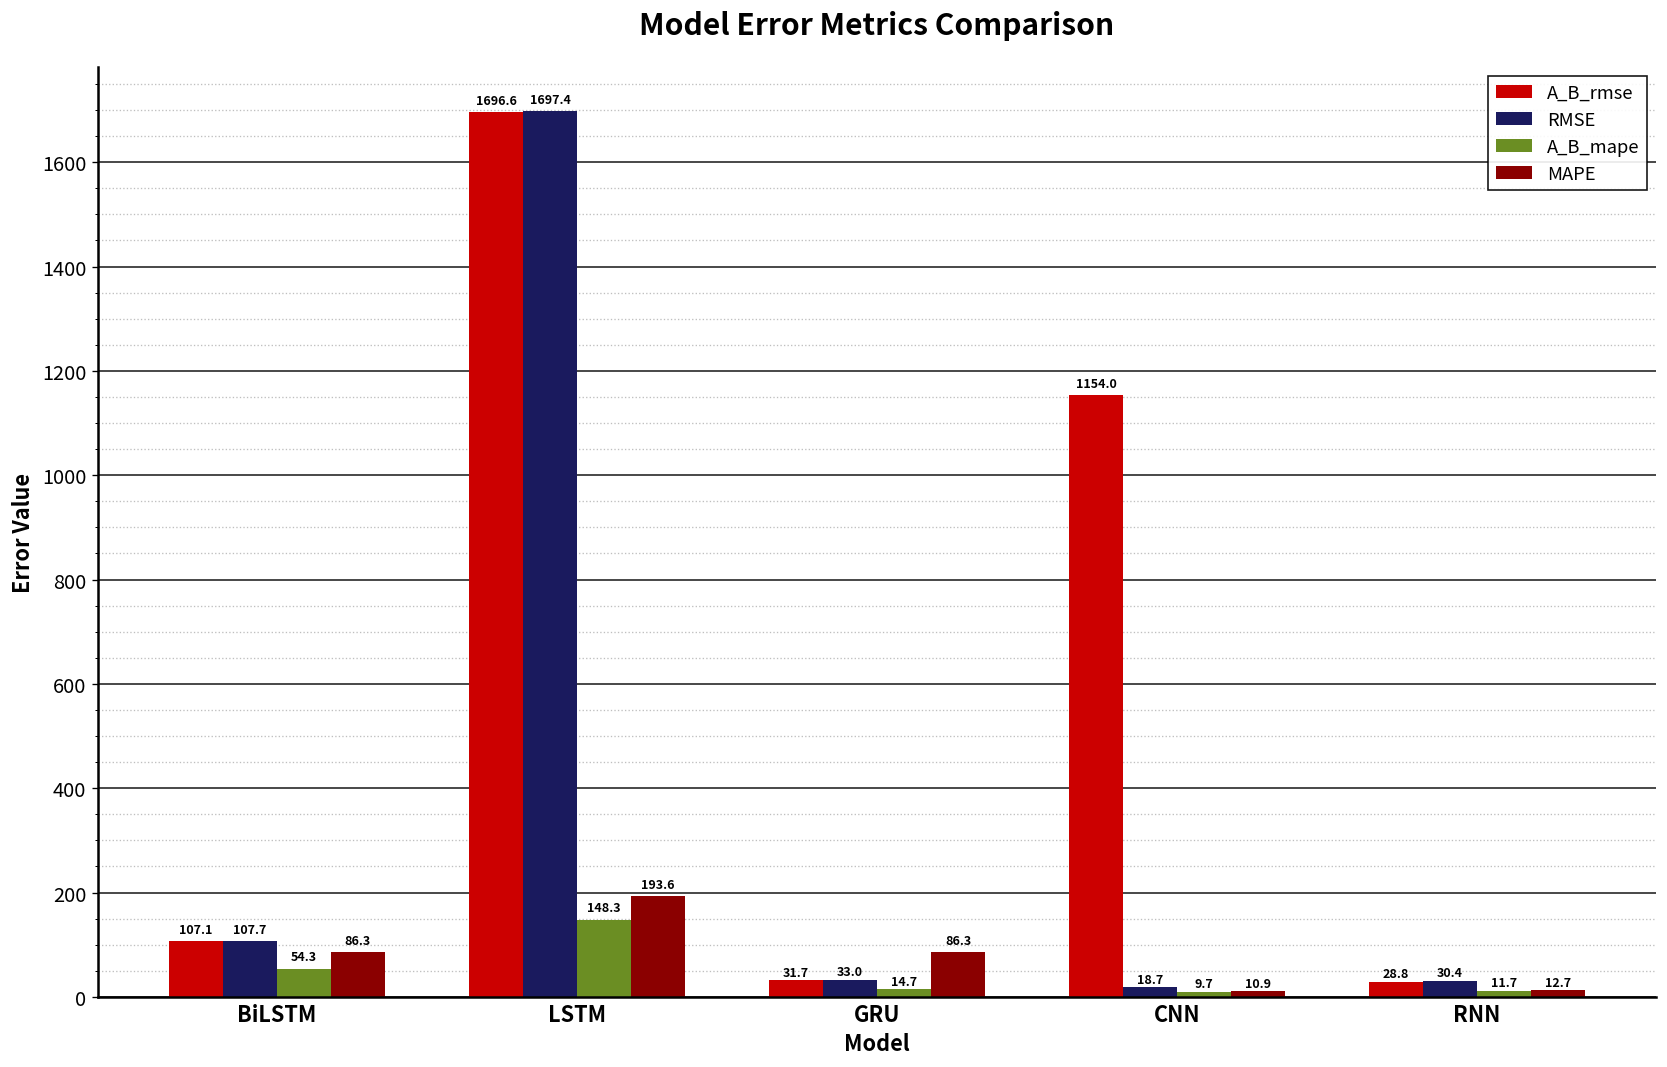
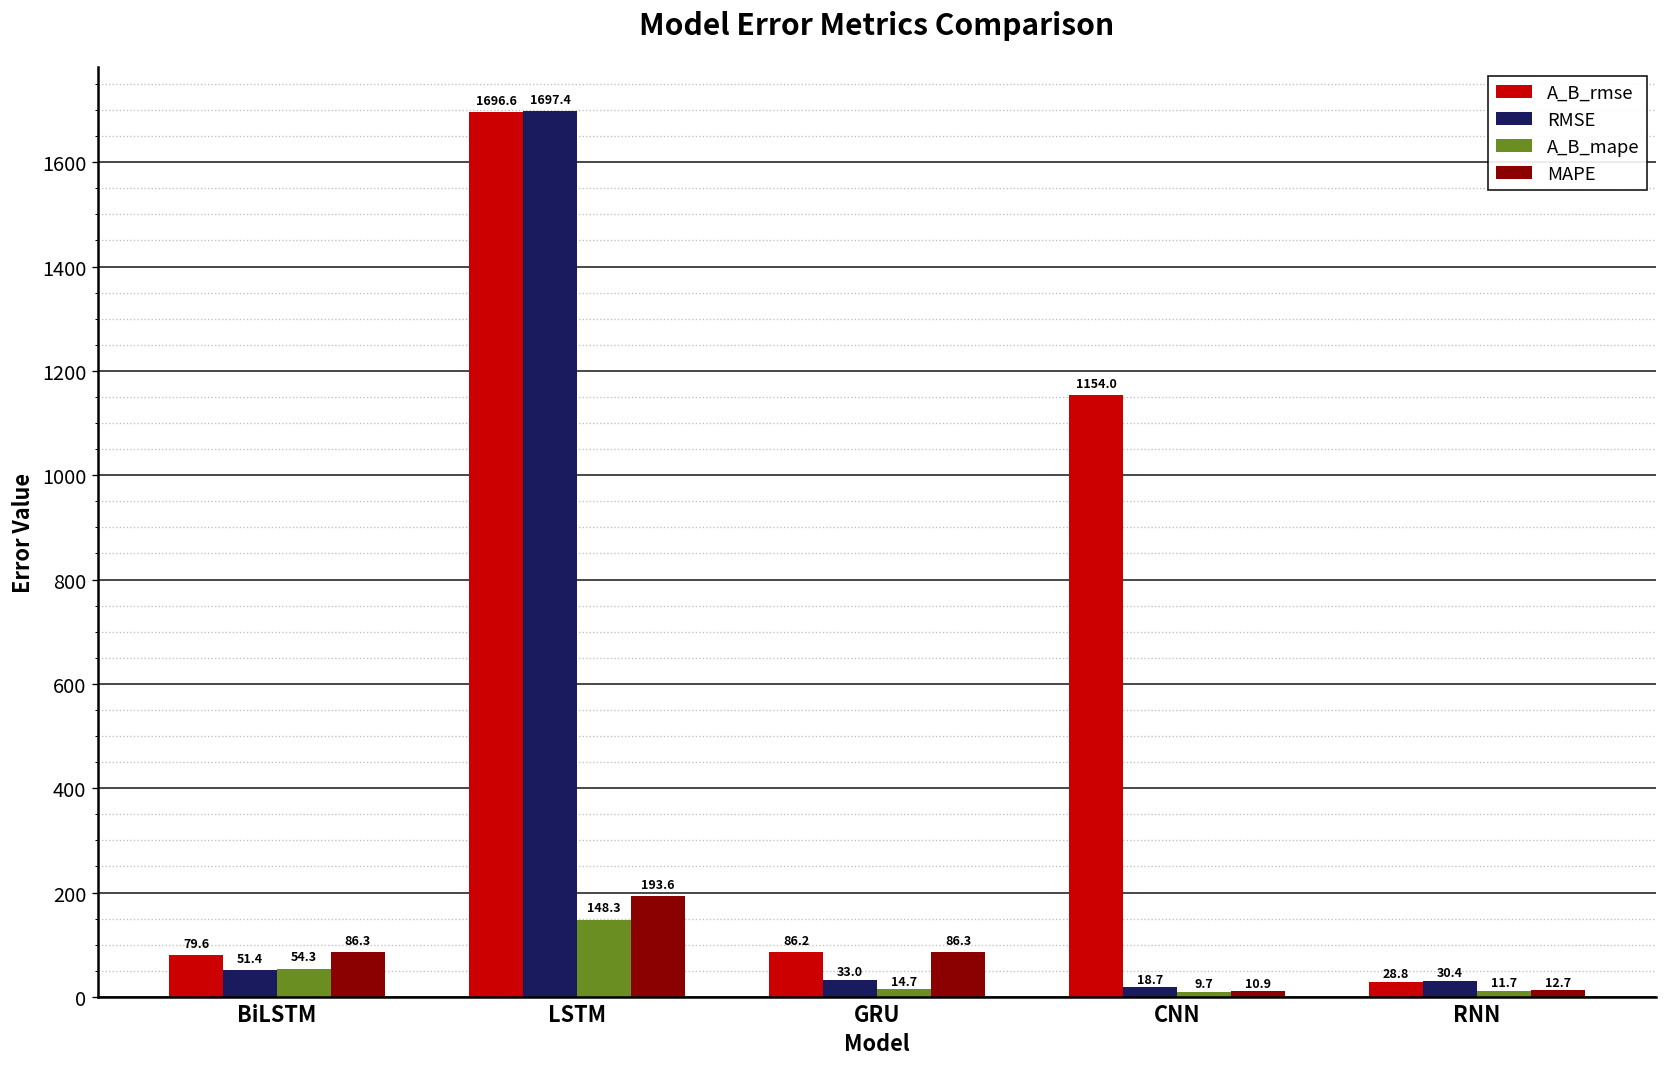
  {
    "A_B_rmse": {
-     "BiLSTM": 107.1,
+     "BiLSTM": 79.6,
      "LSTM": 1696.6,
-     "GRU": 31.7,
+     "GRU": 86.2,
      "CNN": 1154.0,
      "RNN": 28.8
    },
    "RMSE": {
-     "BiLSTM": 107.7,
+     "BiLSTM": 51.4,
      "LSTM": 1697.4,
      "GRU": 33.0,
      "CNN": 18.7,
      "RNN": 30.4
    },
    "A_B_mape": {
      "BiLSTM": 54.3,
      "LSTM": 148.3,
      "GRU": 14.7,
      "CNN": 9.7,
      "RNN": 11.7
    },
    "MAPE": {
      "BiLSTM": 86.3,
      "LSTM": 193.6,
      "GRU": 86.3,
      "CNN": 10.9,
      "RNN": 12.7
    }
  }
